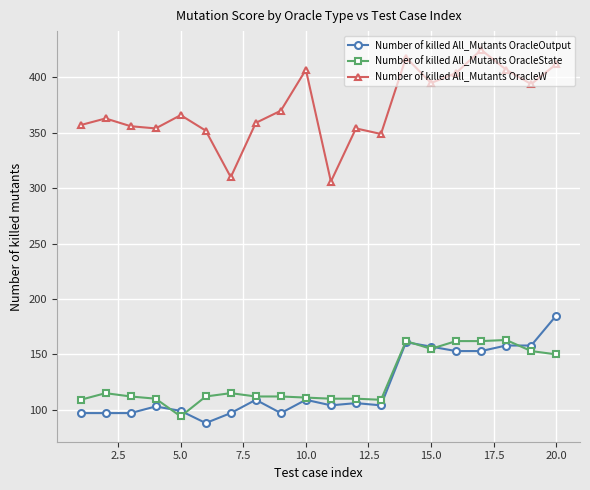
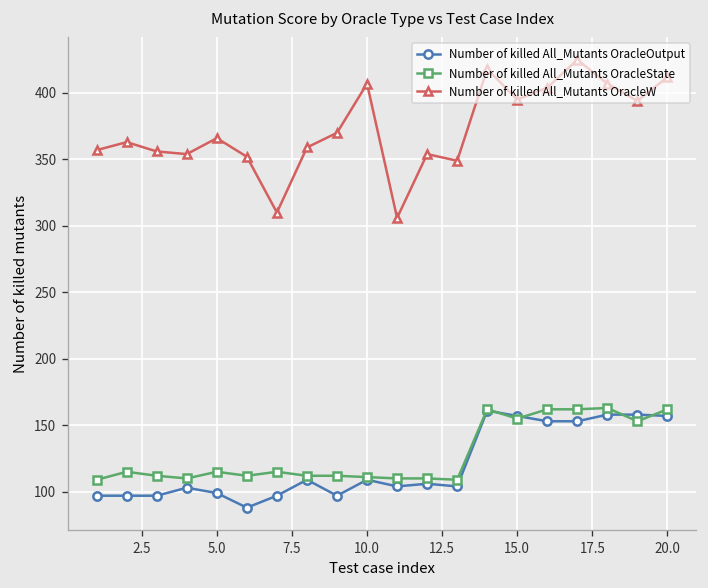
  {
    "Number of killed All_Mutants OracleOutput": {
      "5.0": 99,
-     "20.0": 185
+     "20.0": 157
    },
    "Number of killed All_Mutants OracleState": {
-     "5.0": 94,
-     "20.0": 150
+     "5.0": 115,
+     "20.0": 162
    },
    "Number of killed All_Mutants OracleW": {
      "5.0": 366,
      "10.0": 407
    }
  }
